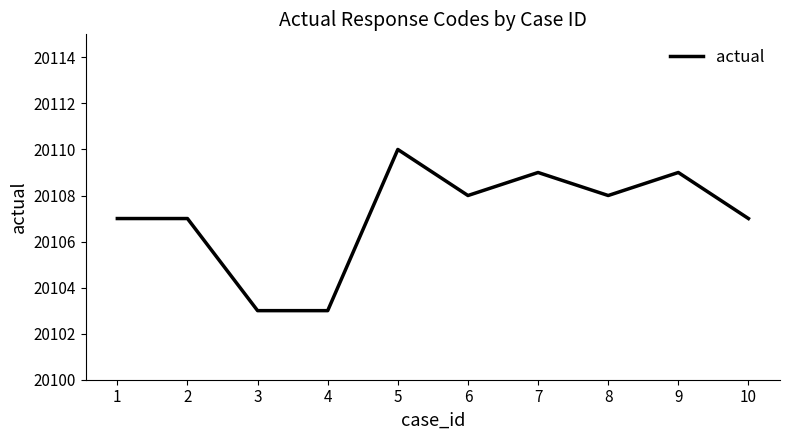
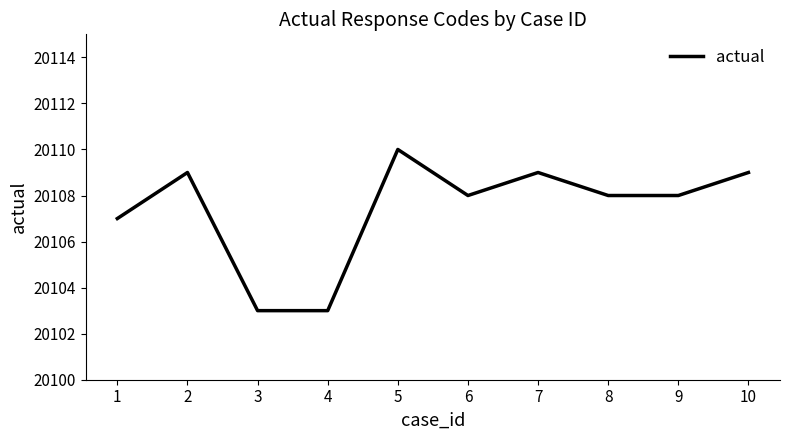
  {
    "1": 20107,
-   "2": 20107,
+   "2": 20109,
    "3": 20103,
    "4": 20103,
    "5": 20110,
    "6": 20108,
    "7": 20109,
    "8": 20108,
-   "9": 20109,
-   "10": 20107
+   "9": 20108,
+   "10": 20109
  }
